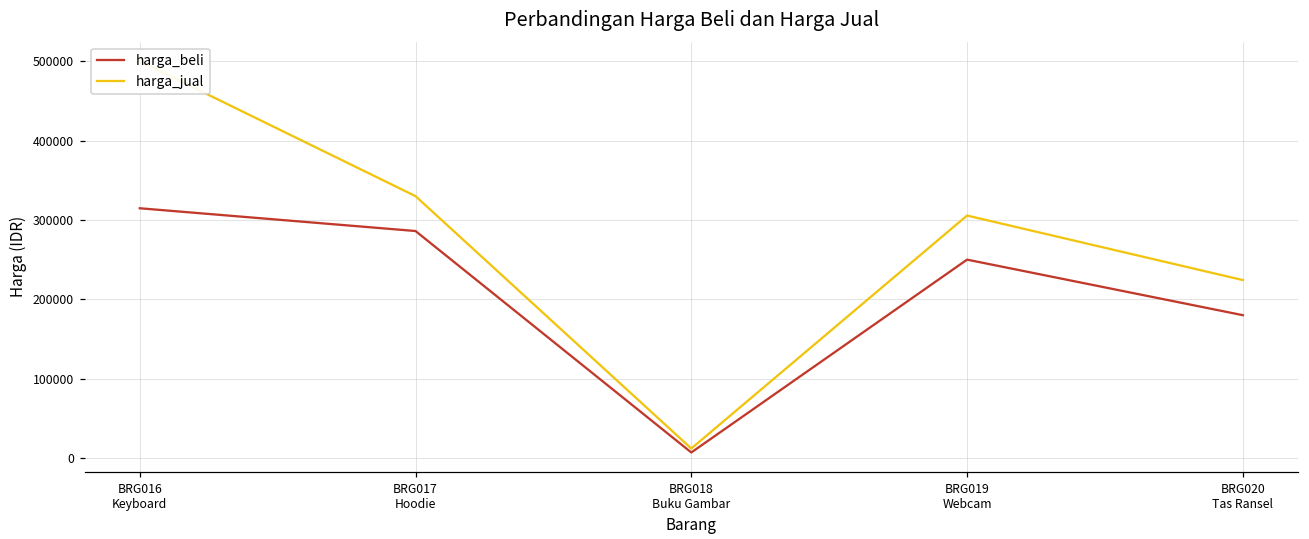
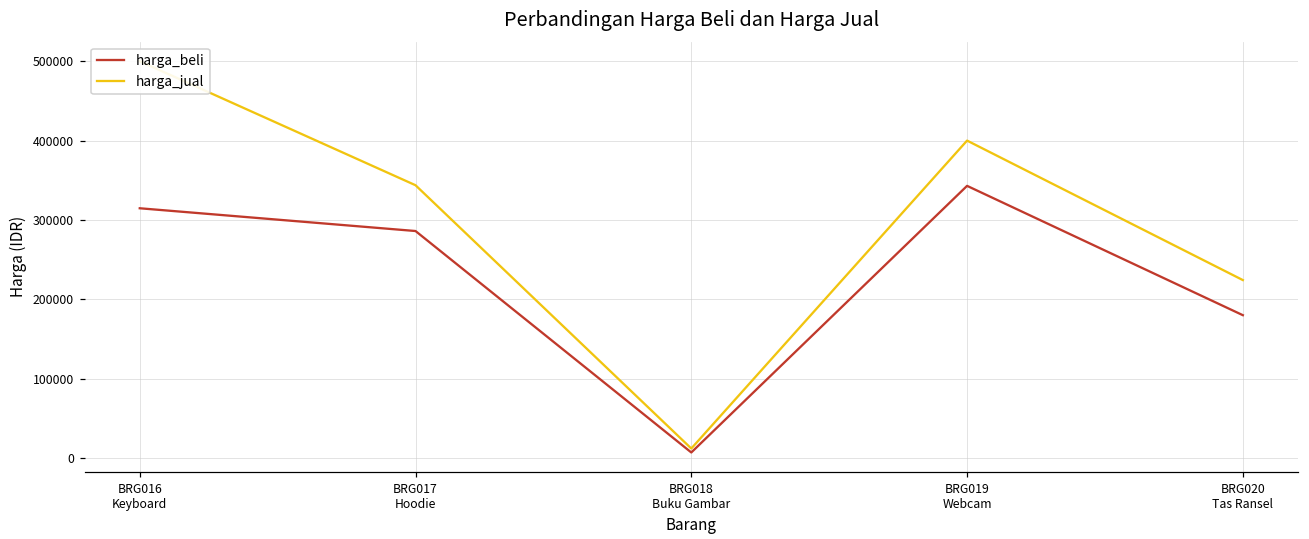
  {
    "harga_beli": {
      "BRG016 Keyboard": 310000,
      "BRG017 Hoodie": 290000,
      "BRG018 Buku Gambar": 10000,
-     "BRG019 Webcam": 250000,
+     "BRG019 Webcam": 340000,
      "BRG020 Tas Ransel": 180000
    },
    "harga_jual": {
-     "BRG017 Hoodie": 330000,
+     "BRG017 Hoodie": 340000,
      "BRG018 Buku Gambar": 10000,
-     "BRG019 Webcam": 310000,
+     "BRG019 Webcam": 400000,
      "BRG020 Tas Ransel": 220000
    }
  }
